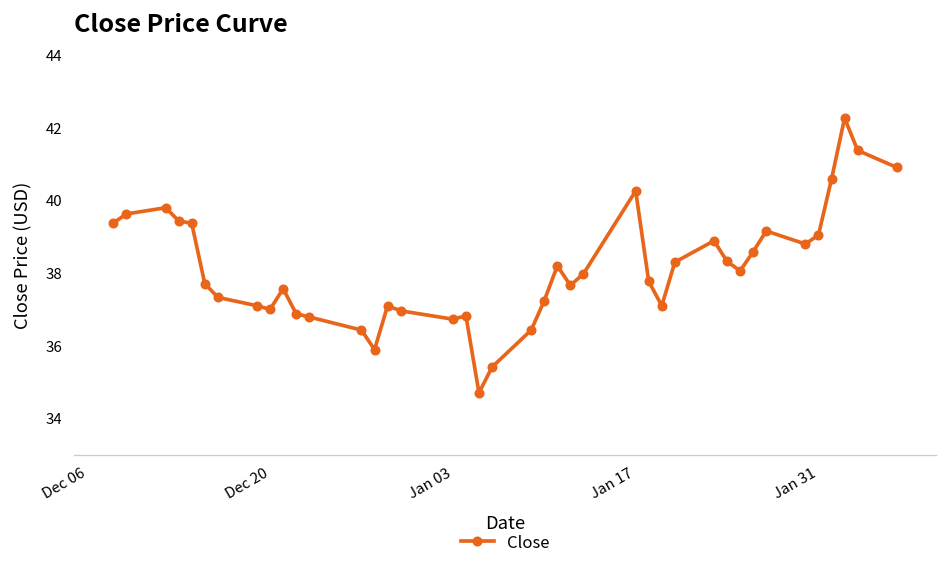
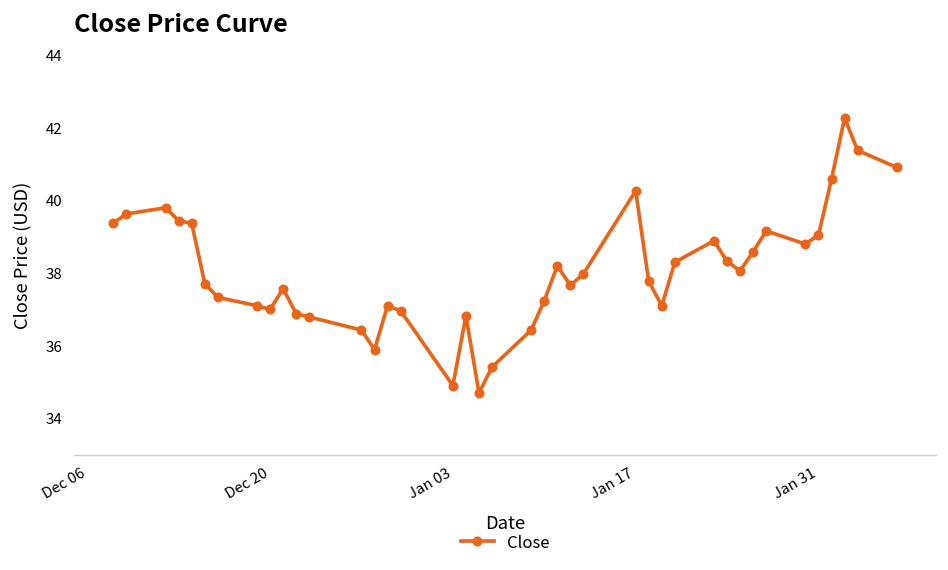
  {
    "Dec 20": 37.0,
-   "Jan 03": 36.7,
+   "Jan 03": 34.9,
    "Jan 17": 40.3,
    "Jan 31": 39.0
  }
